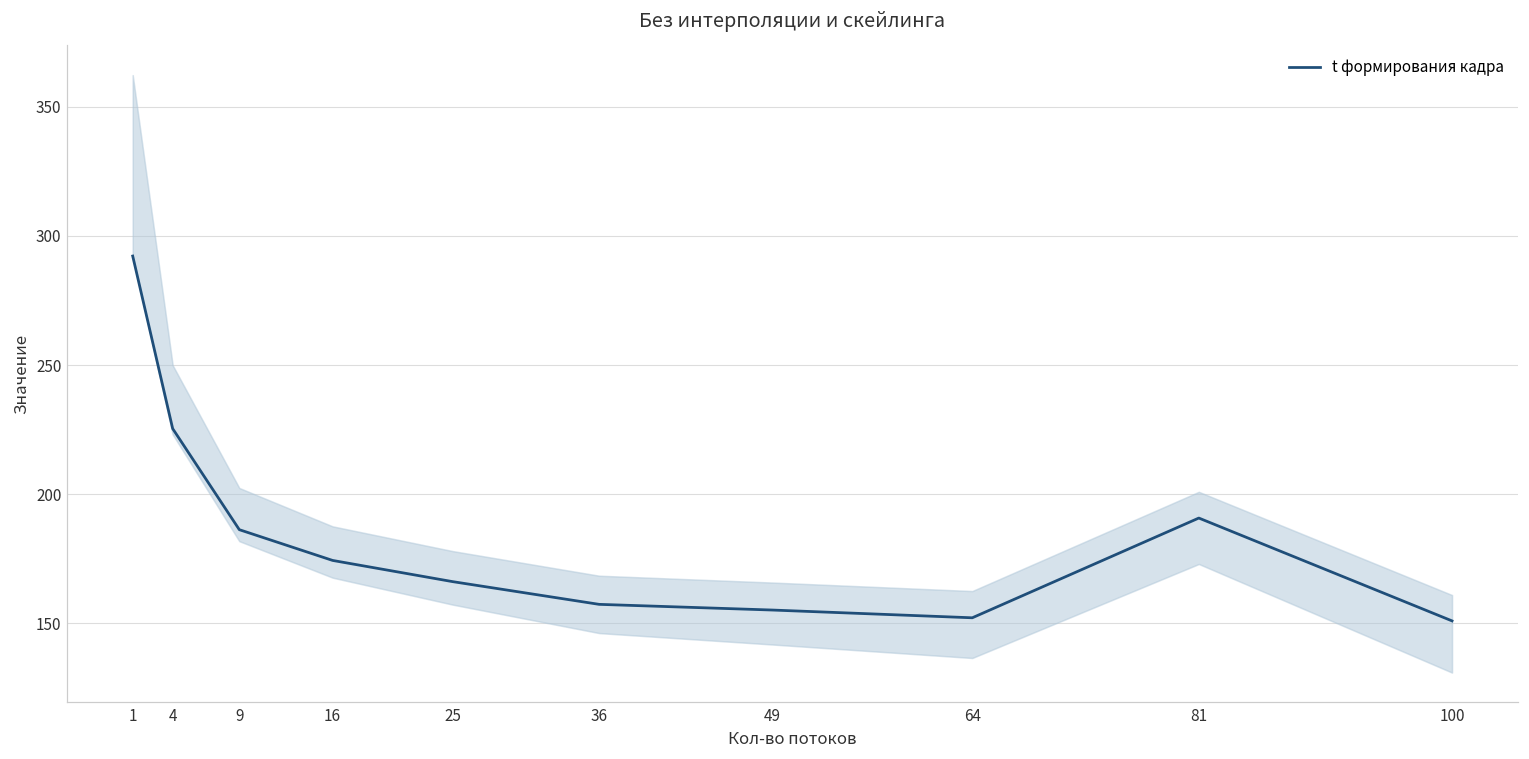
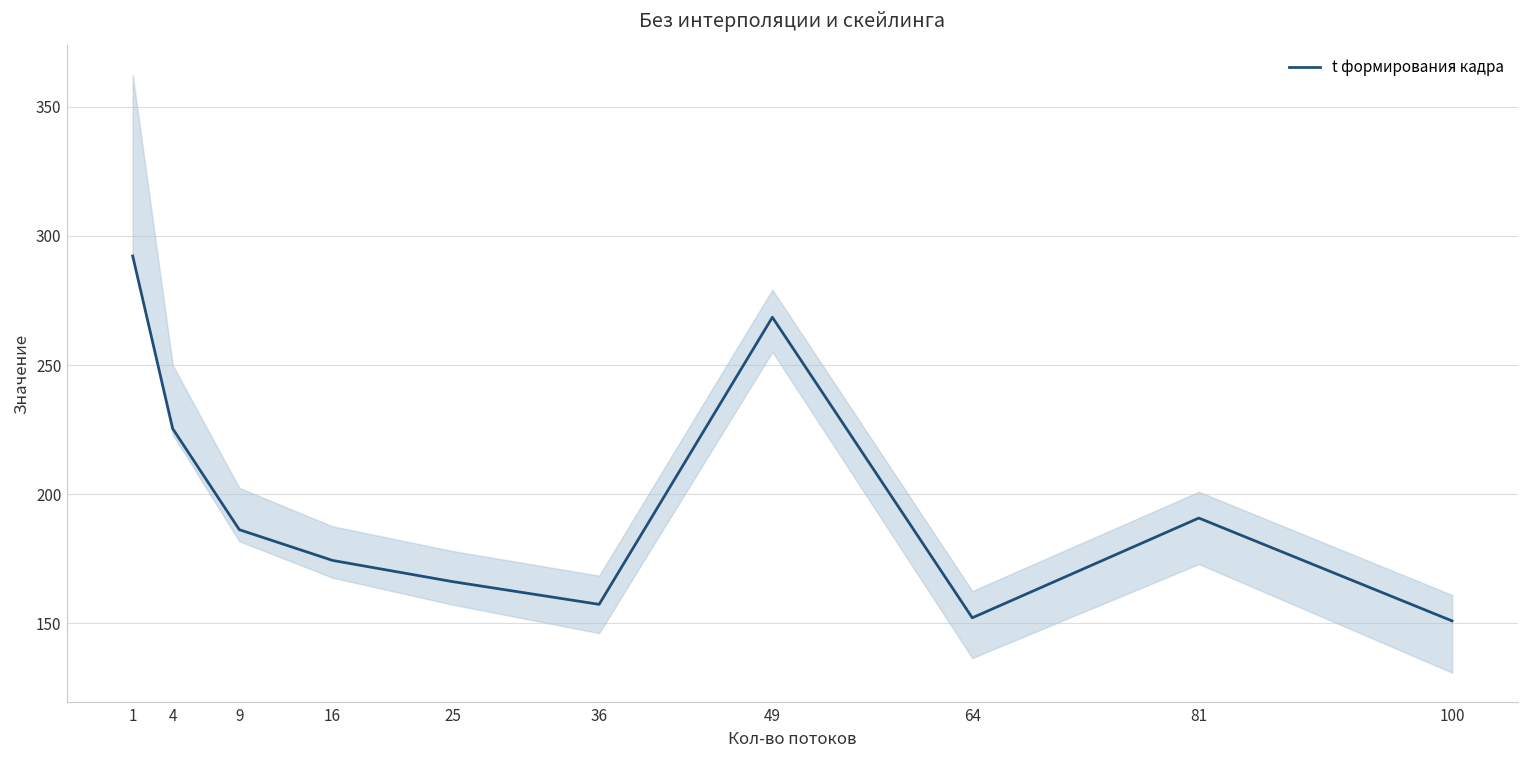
  {
    "t формирования кадра": {
      "1": 292,
      "4": 225,
      "9": 186,
      "16": 174,
      "25": 166,
      "36": 157,
-     "49": 155,
+     "49": 269,
      "64": 152,
      "81": 191,
      "100": 151
    }
  }
